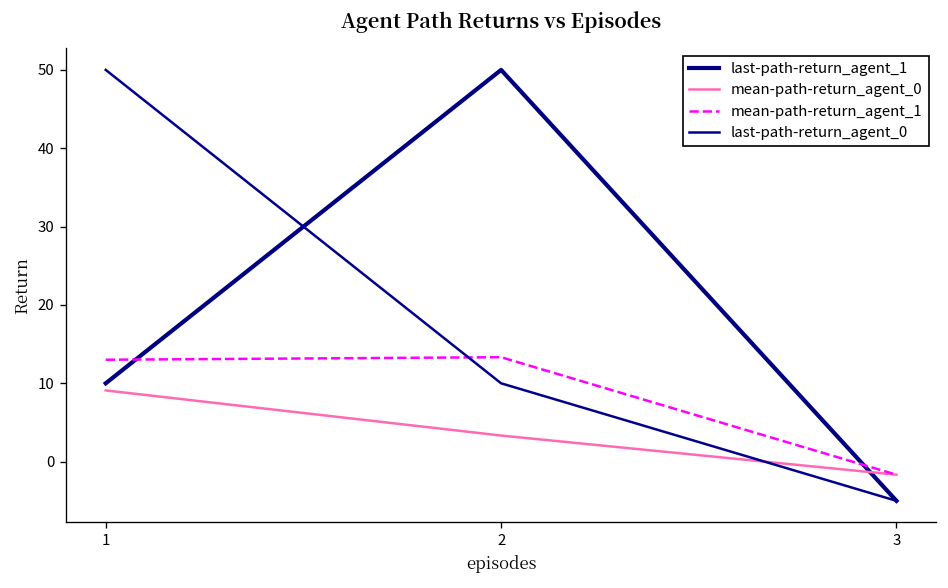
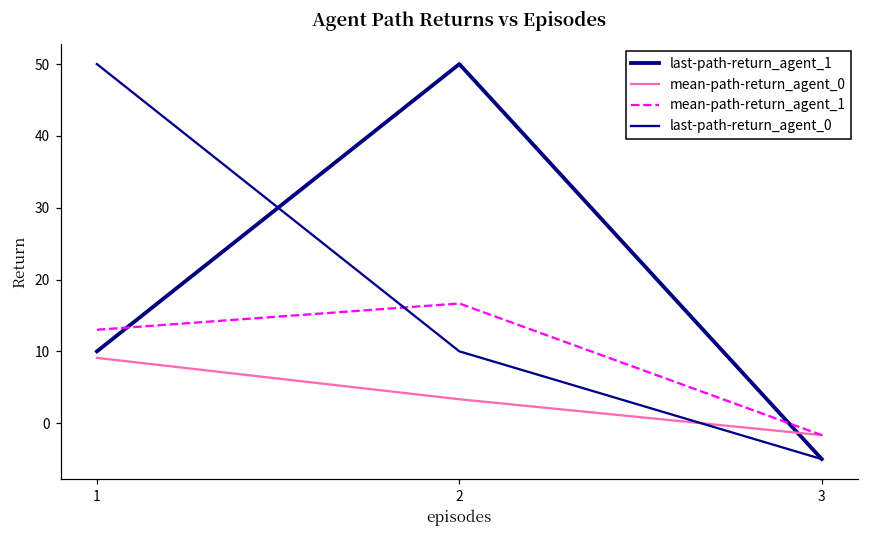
  {
    "mean-path-return_agent_0": {
      "1": 9,
      "2": 3
    },
    "mean-path-return_agent_1": {
      "1": 13,
-     "2": 13
+     "2": 17
    }
  }
